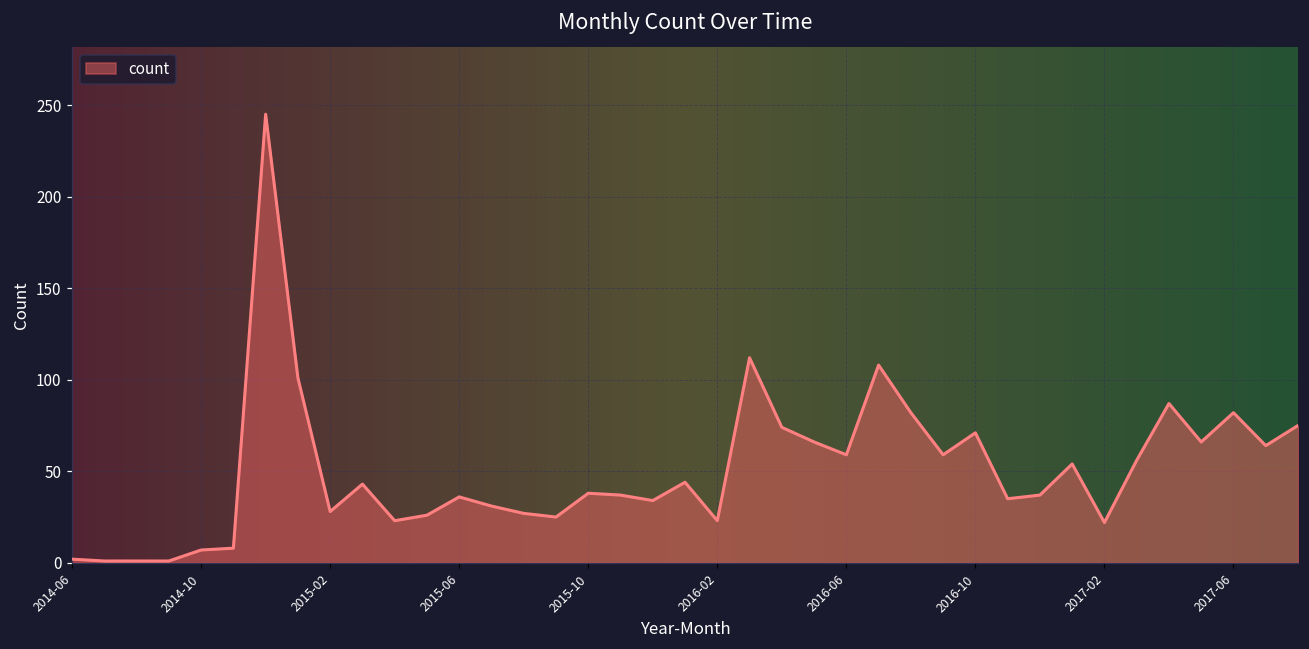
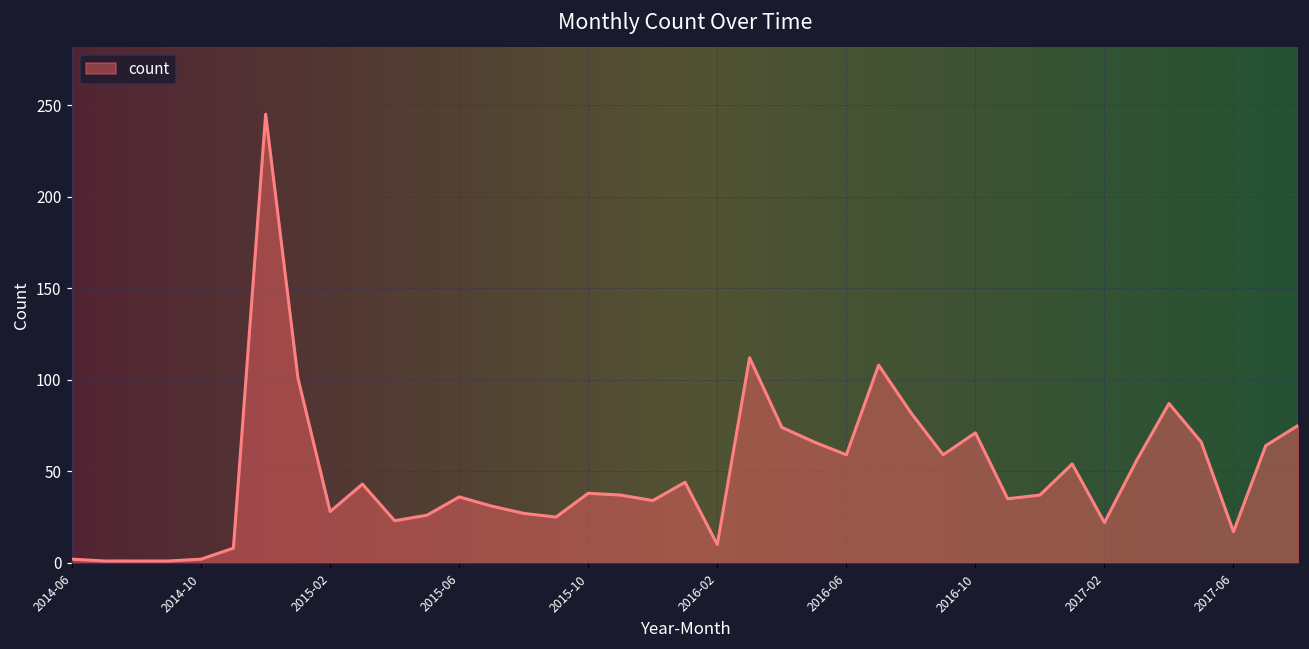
  {
    "2014-06": 2,
-   "2014-10": 7,
+   "2014-10": 2,
    "2015-02": 28,
    "2015-06": 36,
    "2015-10": 38,
-   "2016-02": 23,
+   "2016-02": 10,
    "2016-06": 59,
    "2016-10": 71,
    "2017-02": 22,
-   "2017-06": 82
+   "2017-06": 17
  }
